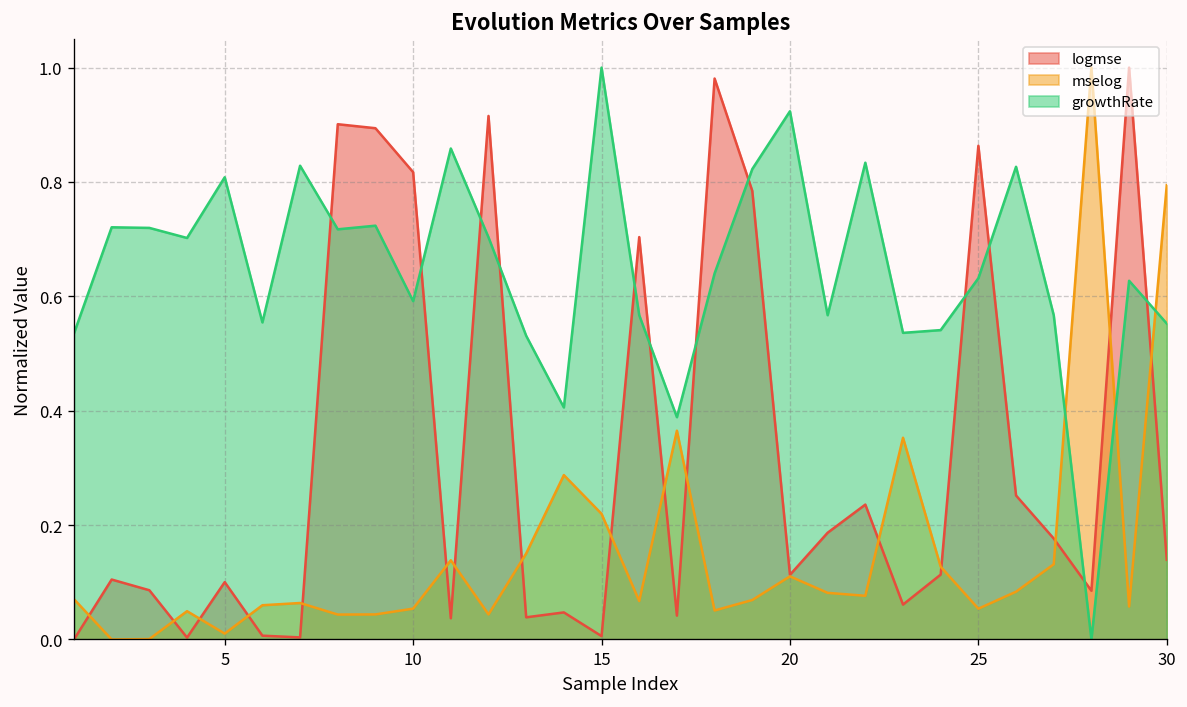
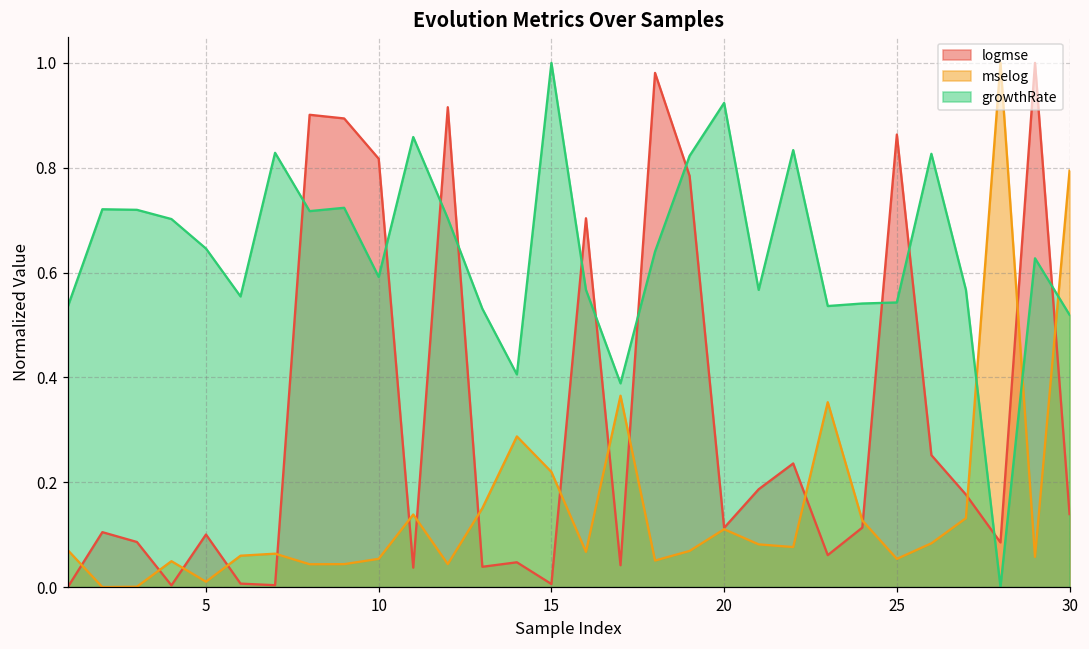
  {
    "logmse": {
      "5": 0.10,
      "10": 0.82,
      "15": 0.01,
      "25": 0.86,
      "30": 0.14
    },
    "mselog": {
      "5": 0.01,
      "10": 0.05,
      "15": 0.22,
      "25": 0.05,
      "30": 0.79
    },
    "growthRate": {
-     "5": 0.81,
+     "5": 0.65,
      "10": 0.59,
      "15": 1.00,
      "20": 0.92,
-     "25": 0.63,
-     "30": 0.55
+     "25": 0.54,
+     "30": 0.52
    }
  }
